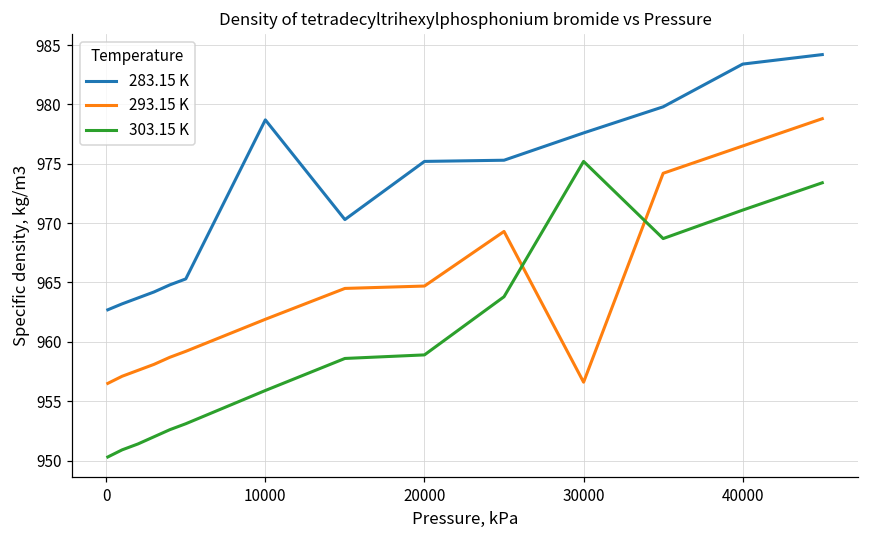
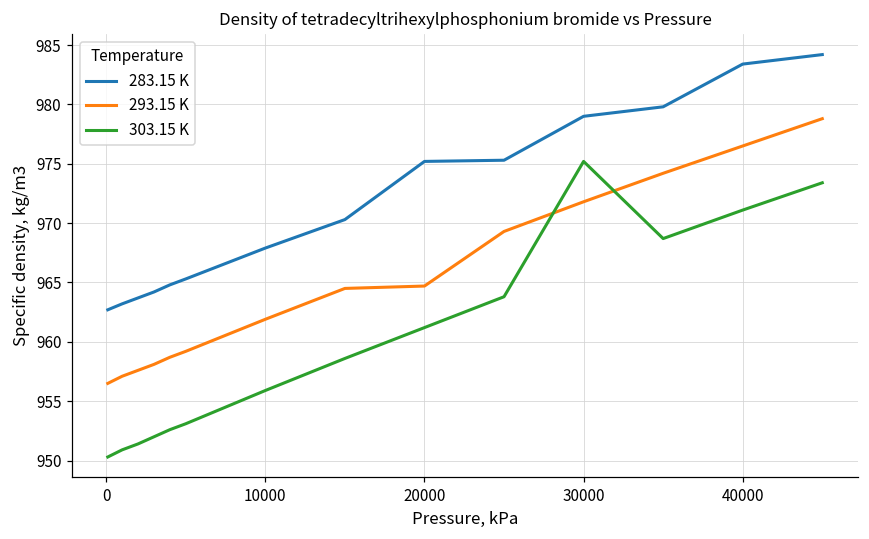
  {
    "283.15 K": {
-     "10000": 978.7,
+     "10000": 967.9,
      "20000": 975.2,
-     "30000": 977.6,
+     "30000": 979.0,
      "40000": 983.4
    },
    "293.15 K": {
      "10000": 961.9,
      "20000": 964.7,
-     "30000": 956.6,
+     "30000": 971.8,
      "40000": 976.5
    },
    "303.15 K": {
      "10000": 955.9,
-     "20000": 958.9,
+     "20000": 961.2,
      "30000": 975.2,
      "40000": 971.1
    }
  }
